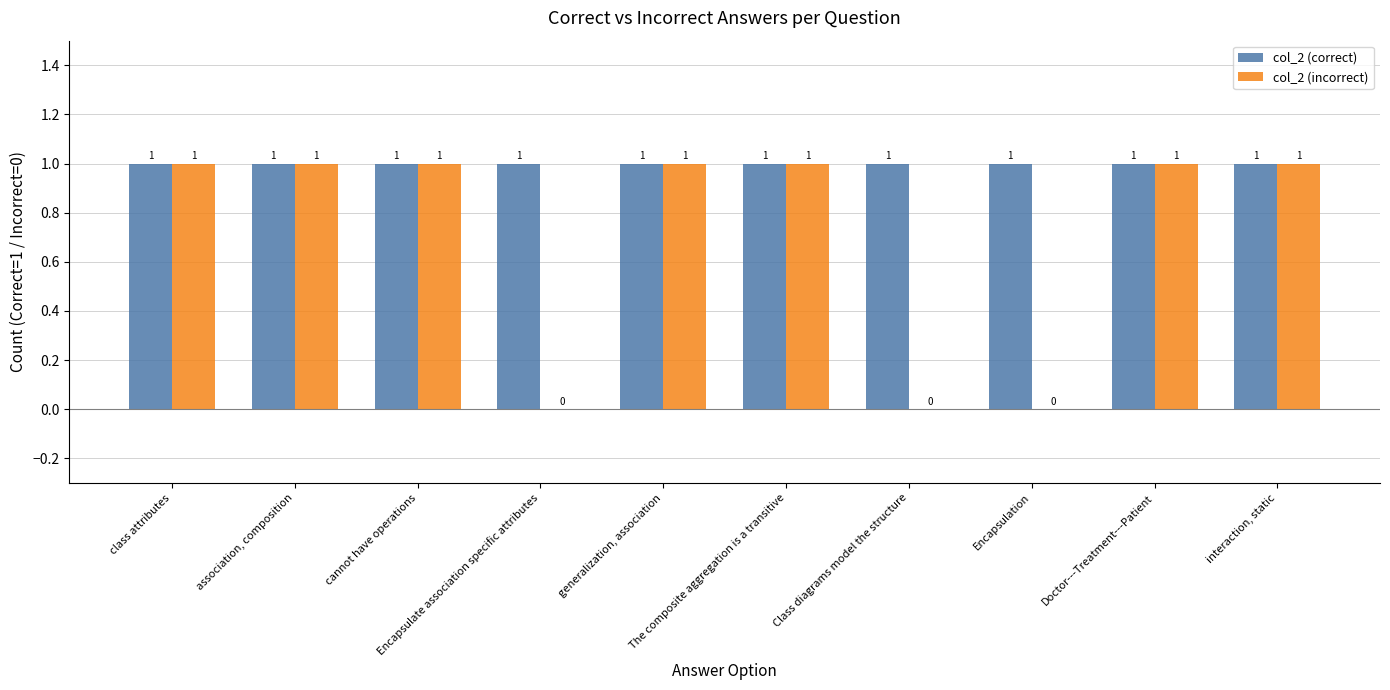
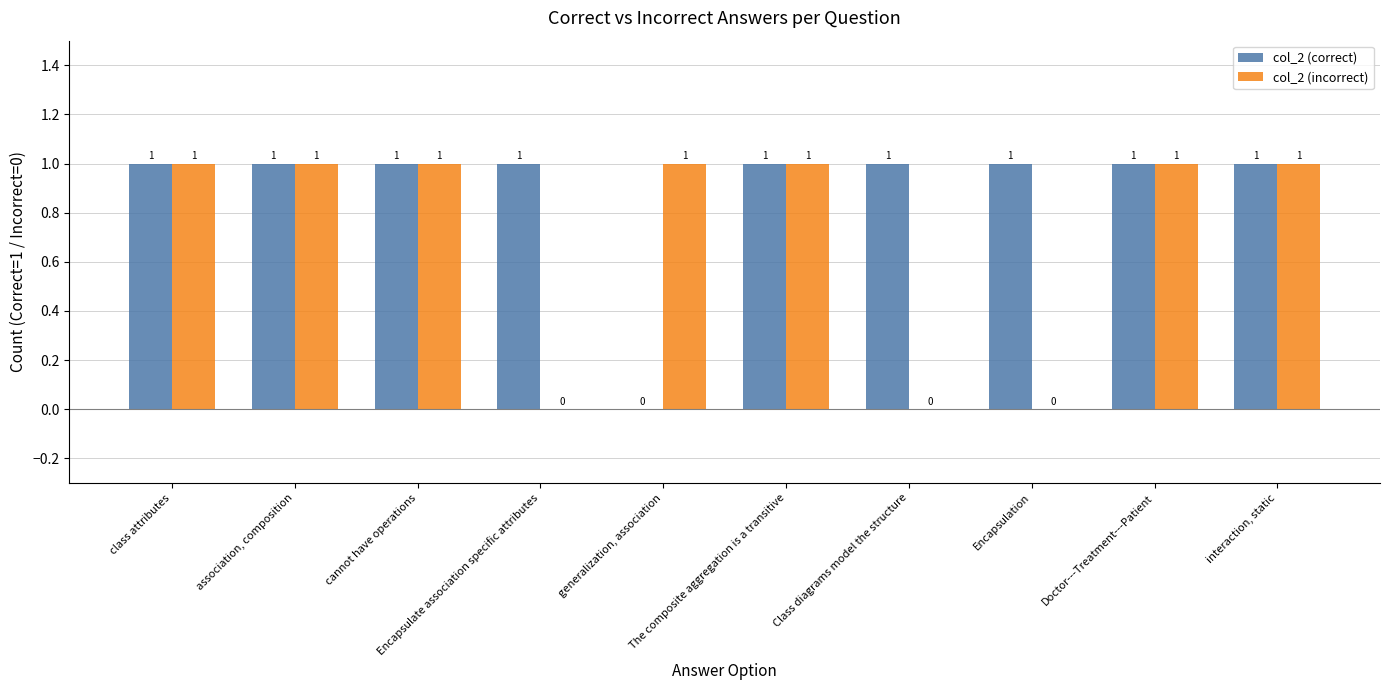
  {
    "col_2 (correct)": {
      "class attributes": 1,
      "association, composition": 1,
      "cannot have operations": 1,
      "Encapsulate association specific attributes": 1,
-     "generalization, association": 1,
+     "generalization, association": 0,
      "The composite aggregation is a transitive": 1,
      "Class diagrams model the structure": 1,
      "Encapsulation": 1,
      "Doctor---Treatment---Patient": 1,
      "interaction, static": 1
    },
    "col_2 (incorrect)": {
      "class attributes": 1,
      "association, composition": 1,
      "cannot have operations": 1,
      "Encapsulate association specific attributes": 0,
      "generalization, association": 1,
      "The composite aggregation is a transitive": 1,
      "Class diagrams model the structure": 0,
      "Encapsulation": 0,
      "Doctor---Treatment---Patient": 1,
      "interaction, static": 1
    }
  }
